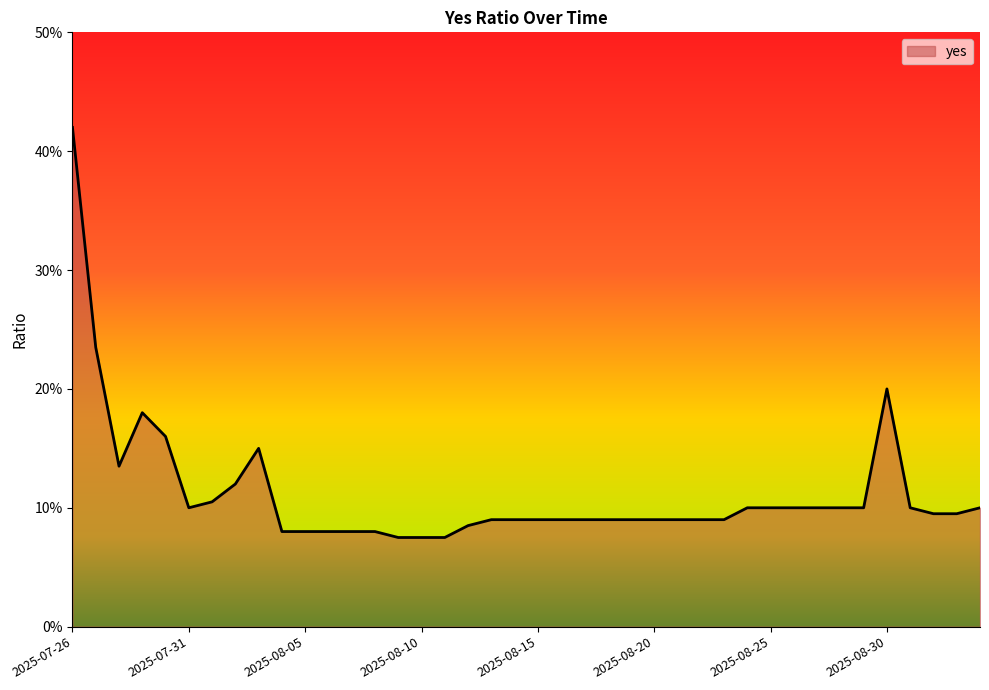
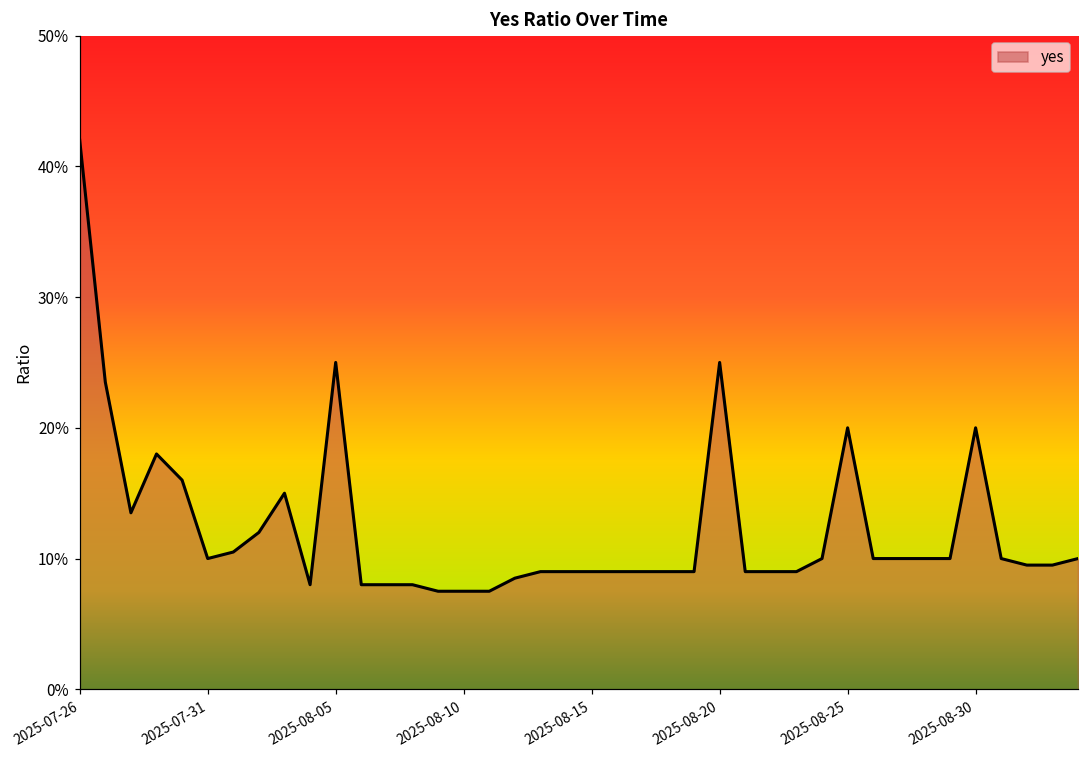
  {
    "2025-07-26": "42.0%",
    "2025-07-31": "10.0%",
-   "2025-08-05": "8.0%",
+   "2025-08-05": "25.0%",
    "2025-08-10": "7.5%",
    "2025-08-15": "9.0%",
-   "2025-08-20": "9.0%",
-   "2025-08-25": "10.0%",
+   "2025-08-20": "25.0%",
+   "2025-08-25": "20.0%",
    "2025-08-30": "20.0%"
  }
